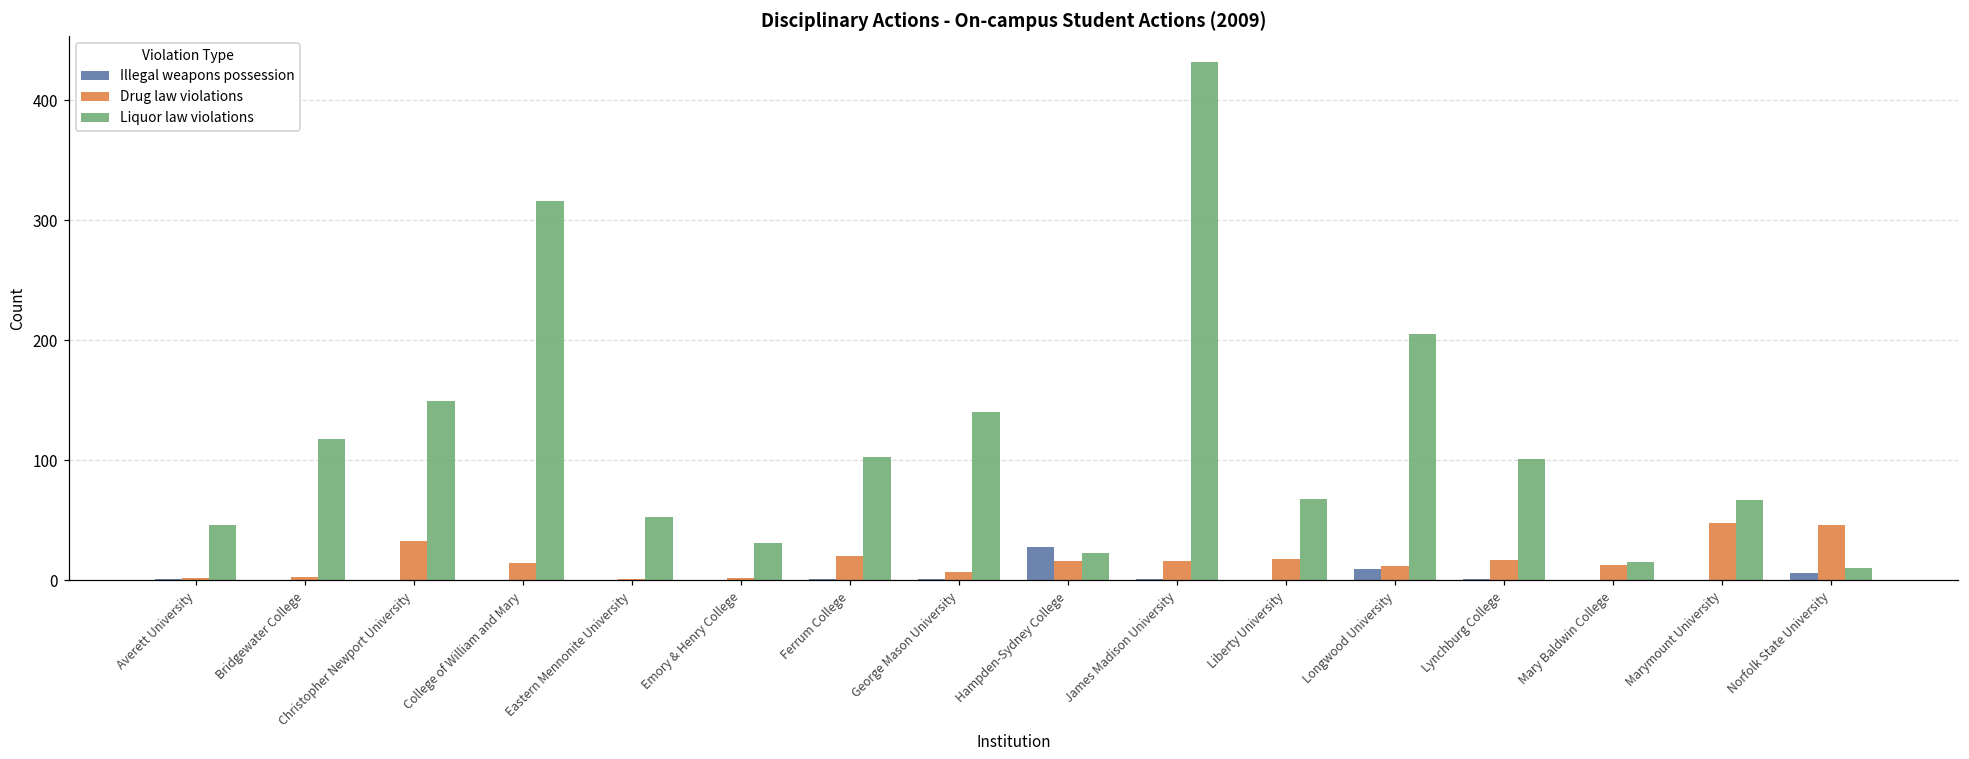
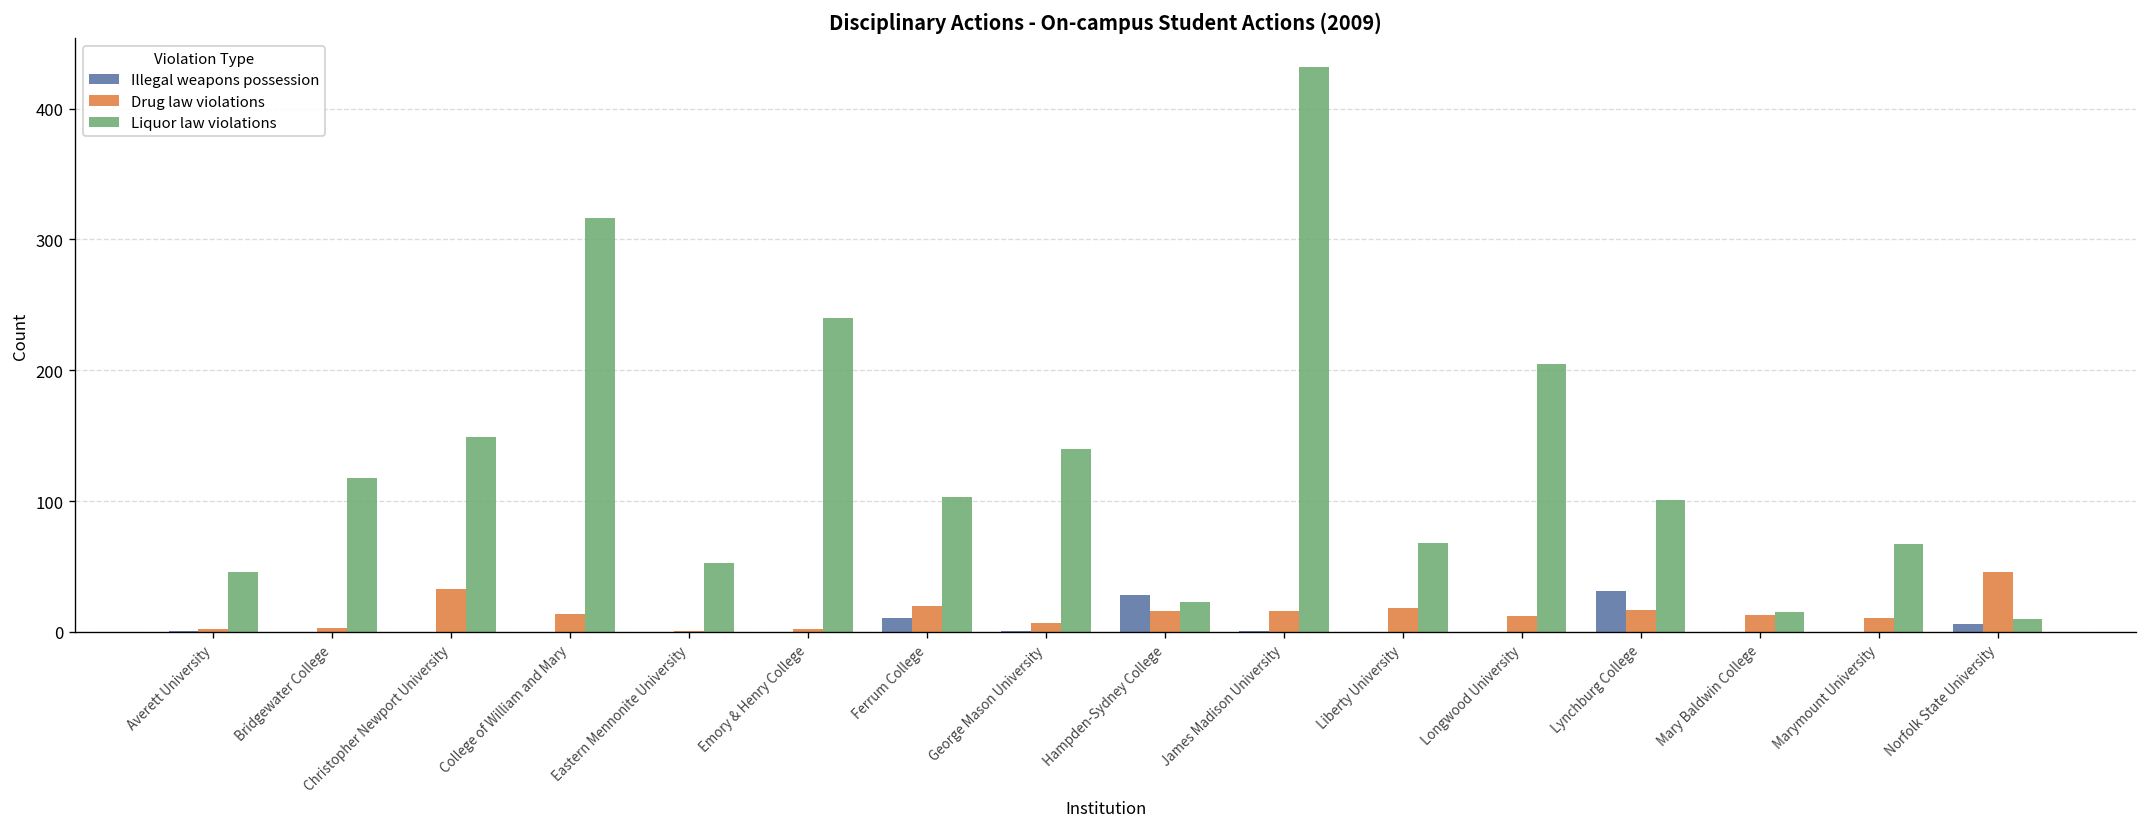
  {
    "Illegal weapons possession": {
      "Bridgewater College": 0,
      "Christopher Newport University": 0,
      "College of William and Mary": 0,
      "Eastern Mennonite University": 0,
      "Emory & Henry College": 0,
-     "Ferrum College": 1,
+     "Ferrum College": 11,
      "Hampden-Sydney College": 28,
      "Liberty University": 0,
-     "Longwood University": 9,
-     "Lynchburg College": 1,
+     "Longwood University": 0,
+     "Lynchburg College": 31,
      "Mary Baldwin College": 0,
      "Marymount University": 0,
      "Norfolk State University": 6
    },
    "Drug law violations": {
      "Bridgewater College": 3,
      "Christopher Newport University": 33,
      "College of William and Mary": 14,
      "Ferrum College": 20,
      "George Mason University": 7,
      "Hampden-Sydney College": 16,
      "James Madison University": 16,
      "Liberty University": 18,
      "Longwood University": 12,
      "Lynchburg College": 17,
      "Mary Baldwin College": 13,
-     "Marymount University": 48,
+     "Marymount University": 11,
      "Norfolk State University": 46
    },
    "Liquor law violations": {
      "Averett University": 46,
      "Bridgewater College": 118,
      "Christopher Newport University": 149,
      "College of William and Mary": 316,
      "Eastern Mennonite University": 53,
-     "Emory & Henry College": 31,
+     "Emory & Henry College": 240,
      "Ferrum College": 103,
      "George Mason University": 140,
      "Hampden-Sydney College": 23,
      "James Madison University": 432,
      "Liberty University": 68,
      "Longwood University": 205,
      "Lynchburg College": 101,
      "Mary Baldwin College": 15,
      "Marymount University": 67,
      "Norfolk State University": 10
    }
  }
